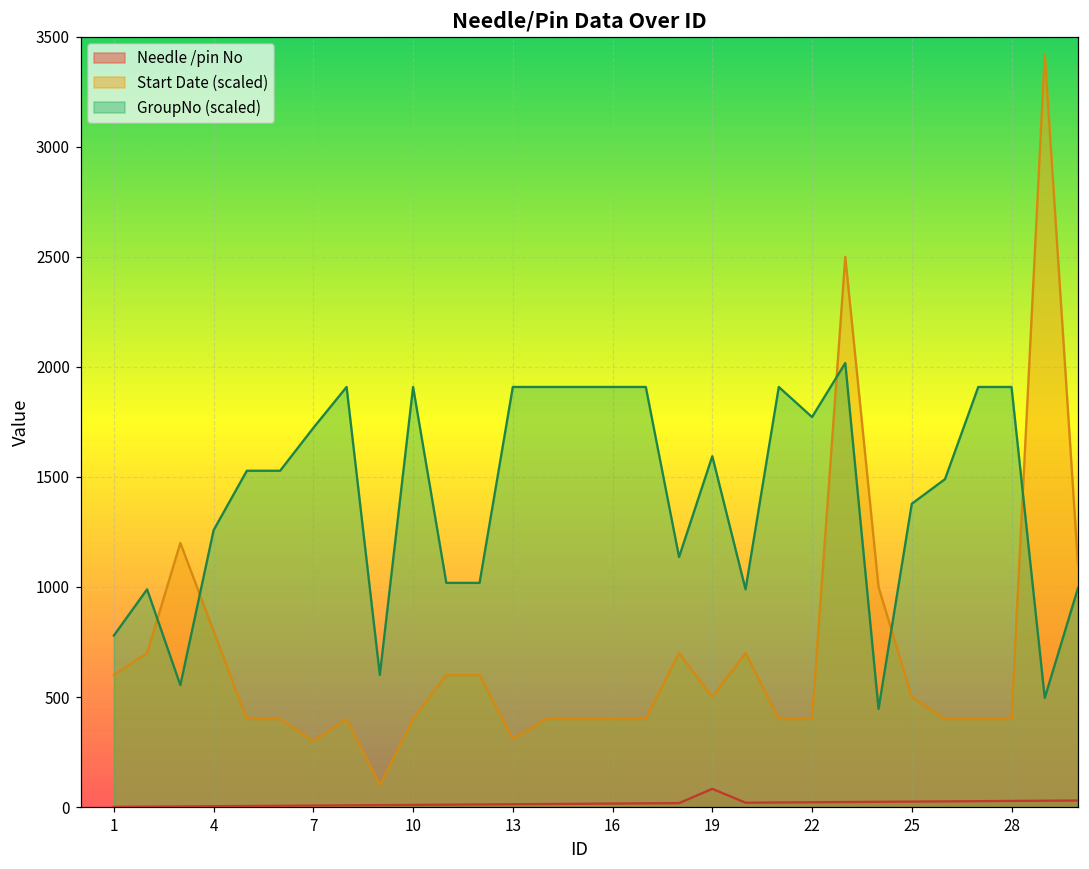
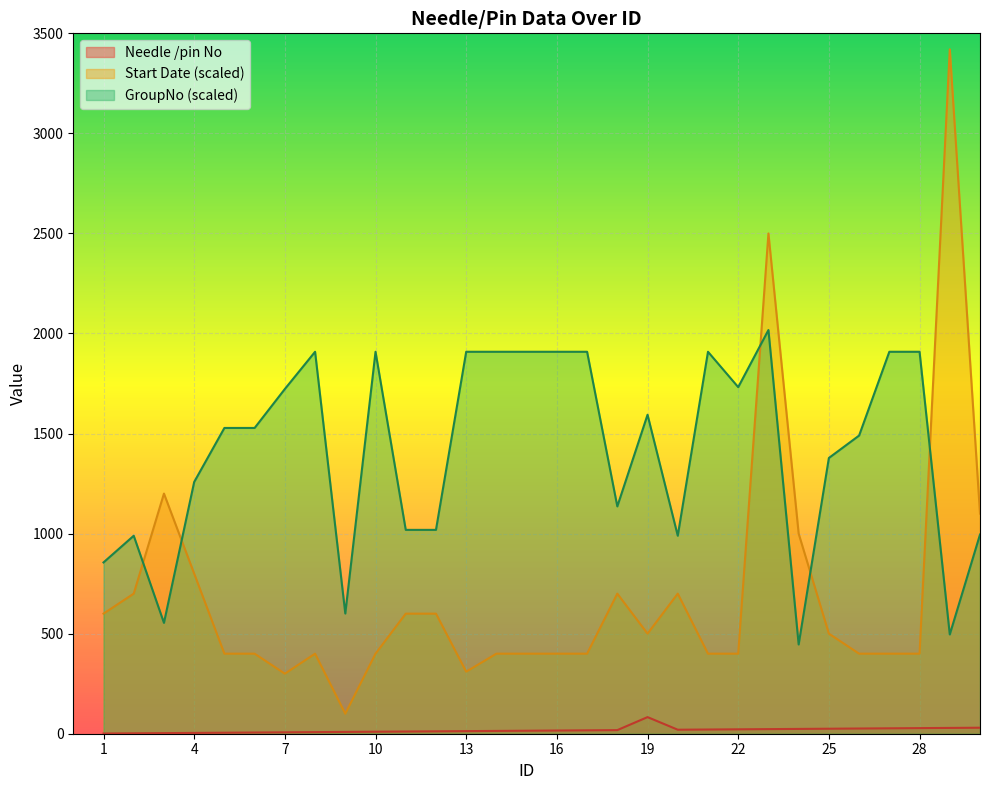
  {
    "Needle /pin No": {
      "1": 0,
      "4": 0,
      "7": 10,
      "10": 10,
      "13": 10,
      "16": 20,
      "19": 80,
      "22": 20,
      "25": 30,
      "28": 30
    },
    "Start Date (scaled)": {
      "1": 600,
      "4": 800,
      "7": 300,
      "10": 400,
      "13": 310,
      "16": 400,
      "19": 500,
      "22": 400,
      "25": 500,
      "28": 400
    },
    "GroupNo (scaled)": {
-     "1": 780,
+     "1": 860,
      "4": 1260,
      "7": 1720,
      "10": 1910,
      "13": 1910,
      "16": 1910,
      "19": 1590,
-     "22": 1770,
+     "22": 1730,
      "25": 1380,
      "28": 1910
    }
  }
